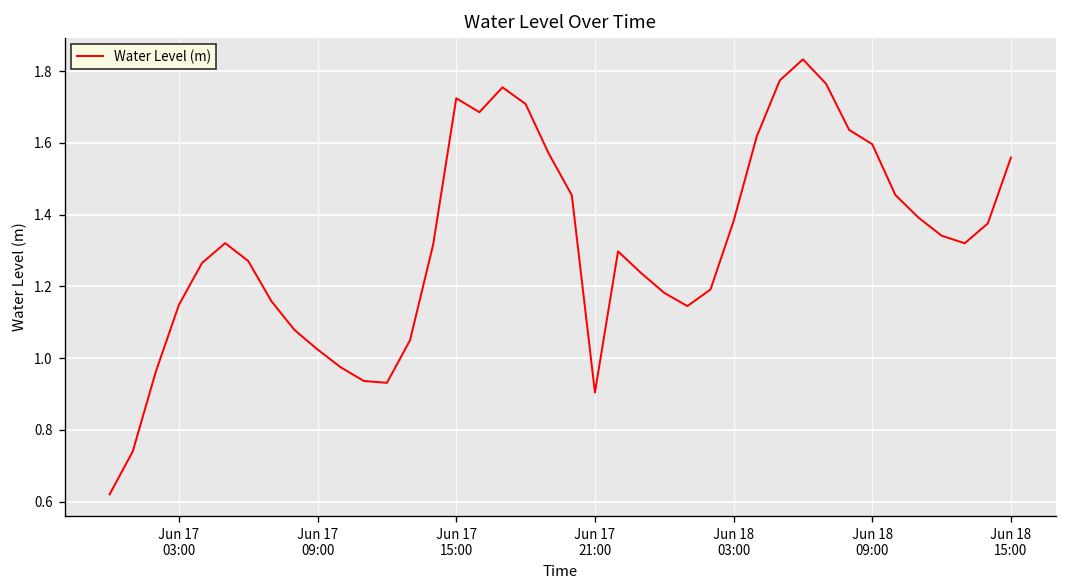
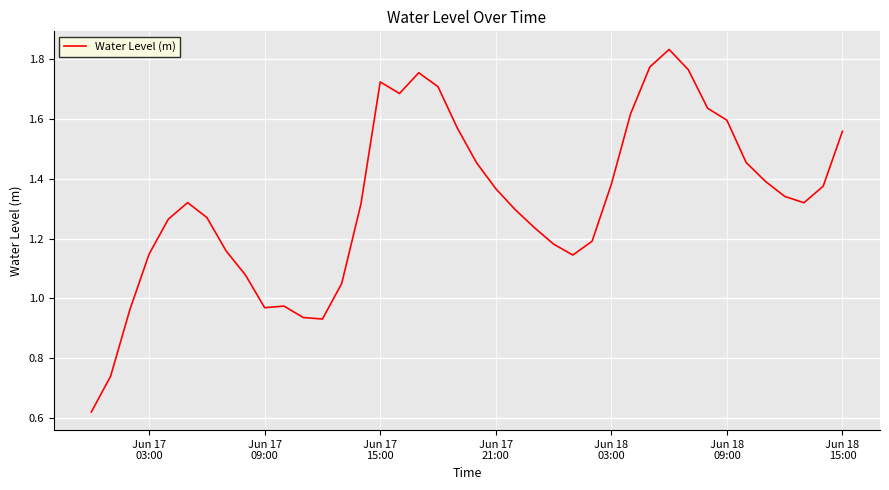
  {
    "Jun 17 03:00": 1.15,
-   "Jun 17 09:00": 1.02,
+   "Jun 17 09:00": 0.97,
    "Jun 17 15:00": 1.72,
-   "Jun 17 21:00": 0.90,
+   "Jun 17 21:00": 1.37,
    "Jun 18 03:00": 1.38,
    "Jun 18 09:00": 1.60,
    "Jun 18 15:00": 1.56
  }
